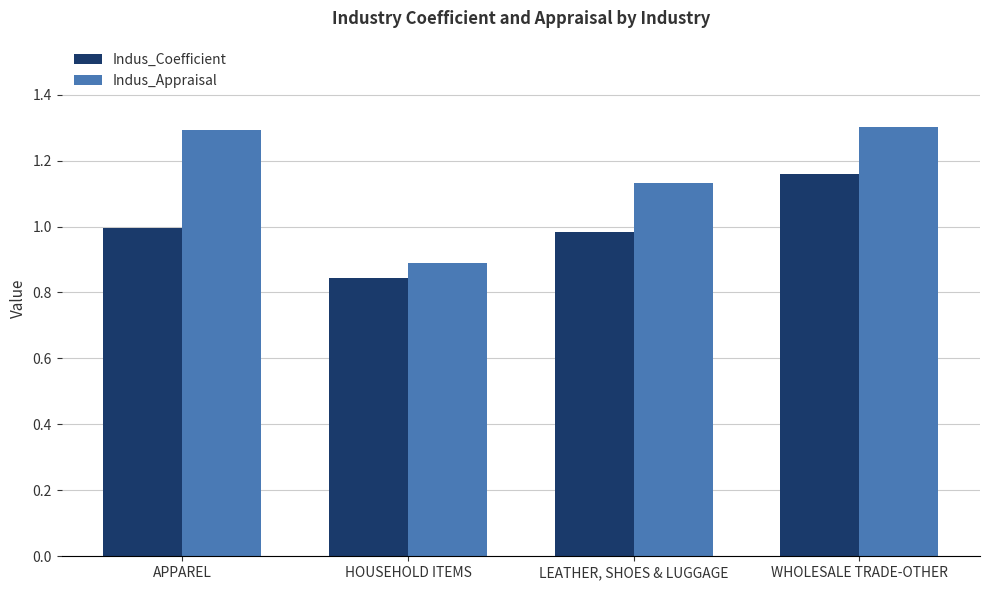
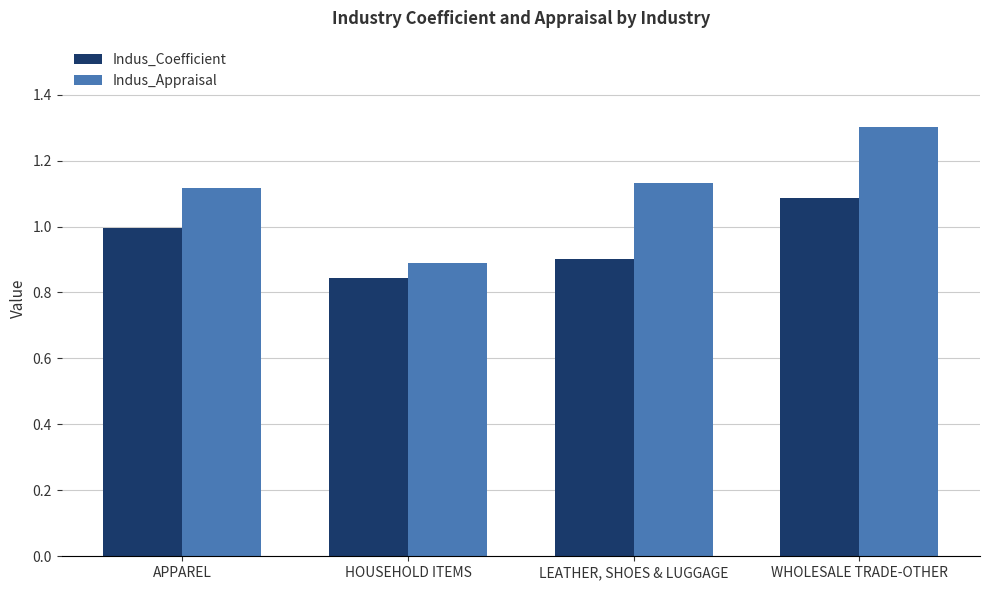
  {
    "Indus_Coefficient": {
      "APPAREL": 1.00,
      "HOUSEHOLD ITEMS": 0.84,
-     "LEATHER, SHOES & LUGGAGE": 0.98,
-     "WHOLESALE TRADE-OTHER": 1.16
+     "LEATHER, SHOES & LUGGAGE": 0.90,
+     "WHOLESALE TRADE-OTHER": 1.09
    },
    "Indus_Appraisal": {
-     "APPAREL": 1.29,
+     "APPAREL": 1.12,
      "HOUSEHOLD ITEMS": 0.89,
      "LEATHER, SHOES & LUGGAGE": 1.13,
      "WHOLESALE TRADE-OTHER": 1.30
    }
  }
